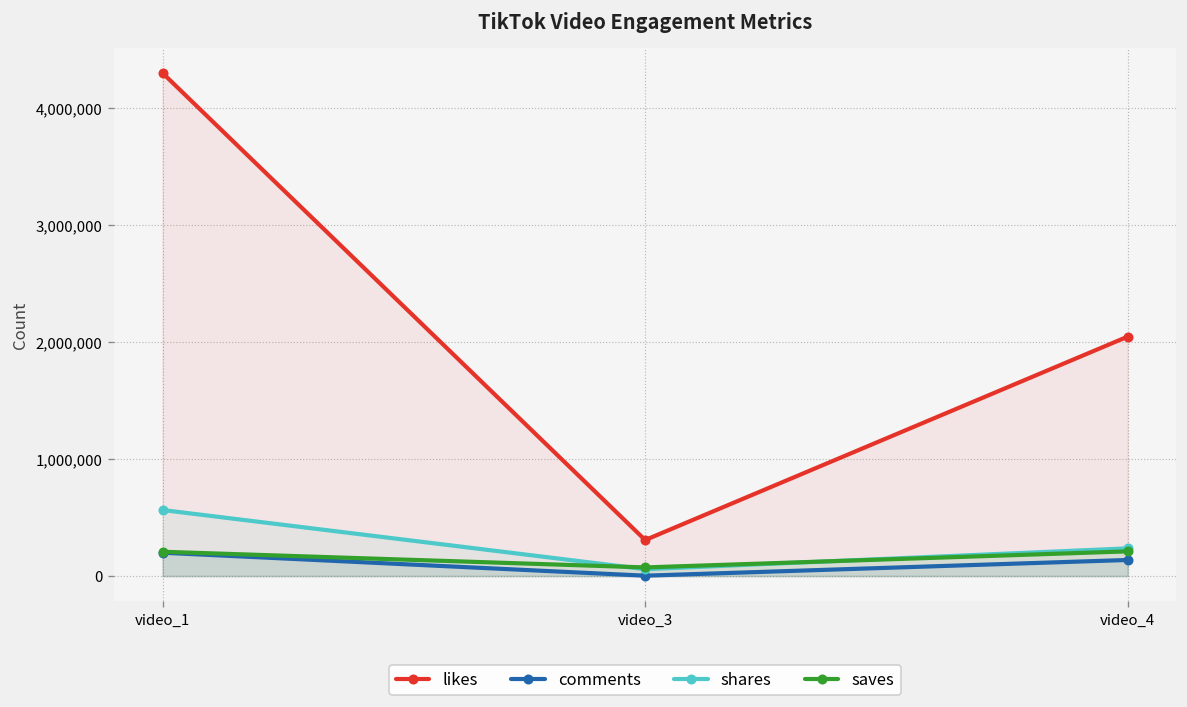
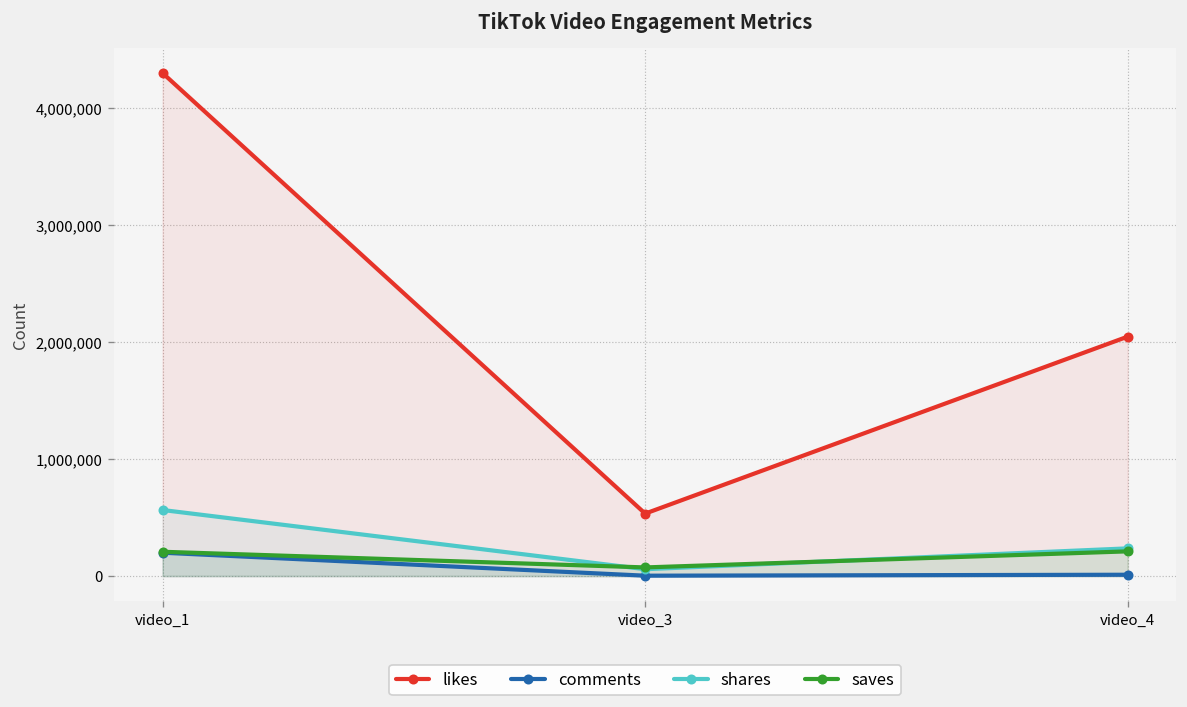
  {
    "likes": {
      "video_1": "4,300,000",
-     "video_3": "300,000",
+     "video_3": "500,000",
      "video_4": "2,000,000"
    },
    "comments": {
      "video_3": "0",
-     "video_4": "100,000"
+     "video_4": "0"
    },
    "shares": {
      "video_1": "600,000"
    }
  }
